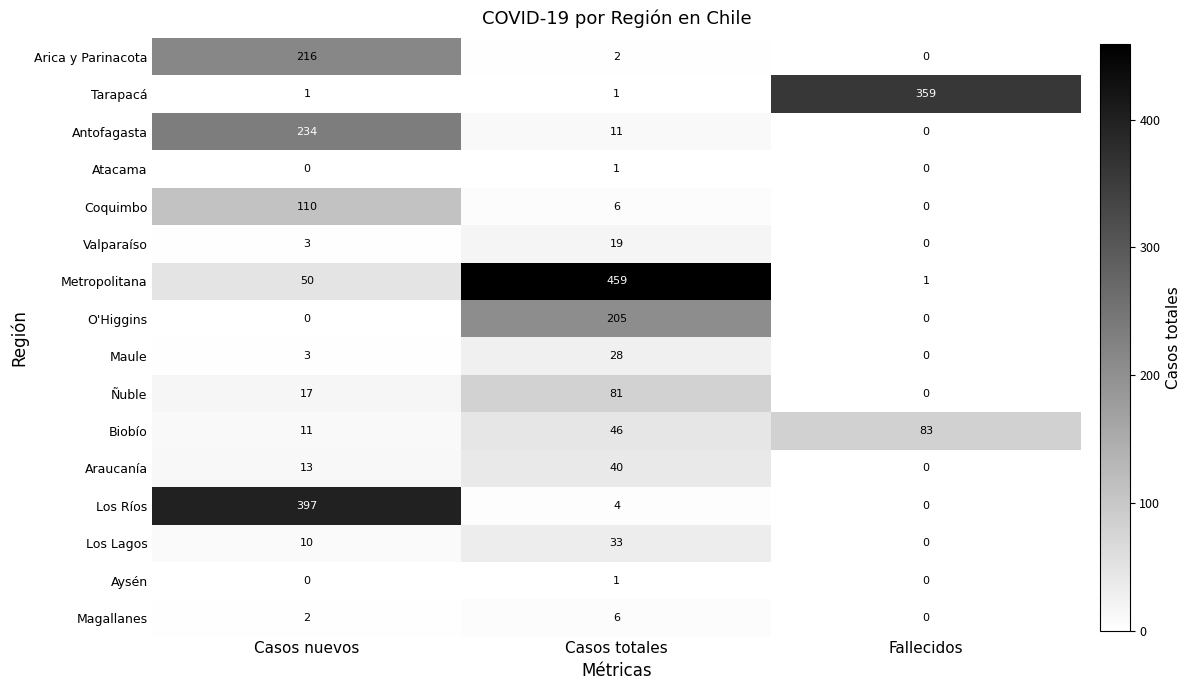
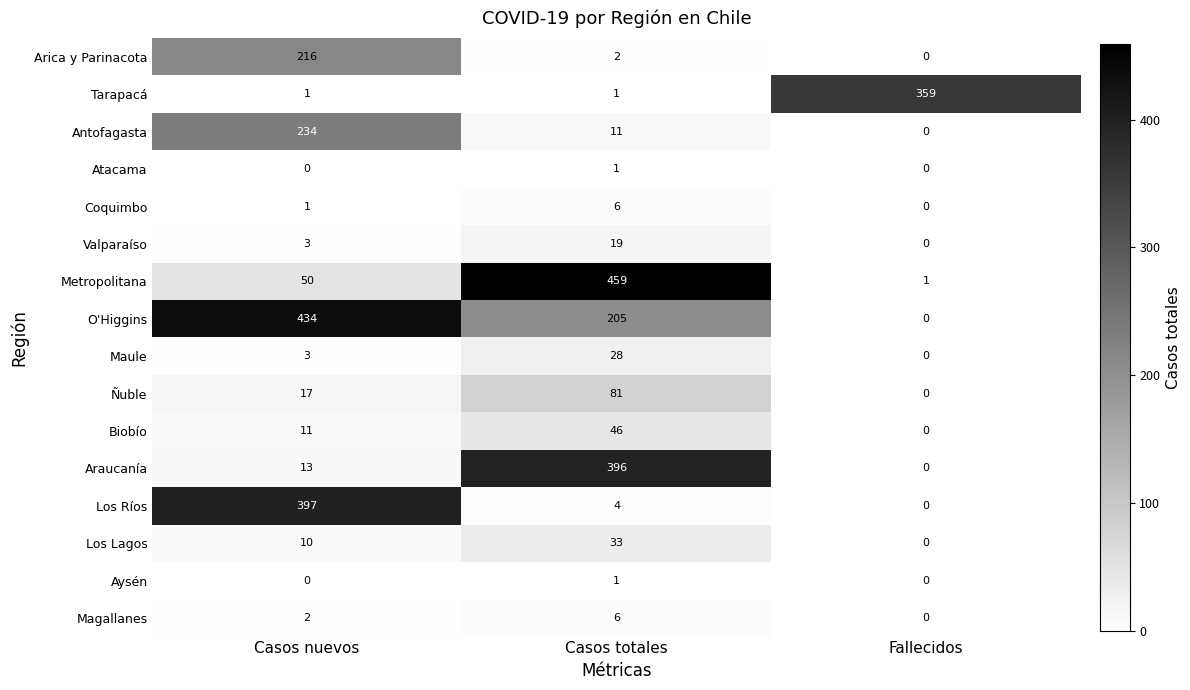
  {
    "Arica y Parinacota": {
      "Casos nuevos": 216,
      "Casos totales": 2,
      "Fallecidos": 0
    },
    "Tarapacá": {
      "Casos nuevos": 1,
      "Casos totales": 1,
      "Fallecidos": 359
    },
    "Antofagasta": {
      "Casos nuevos": 234,
      "Casos totales": 11,
      "Fallecidos": 0
    },
    "Atacama": {
      "Casos nuevos": 0,
      "Casos totales": 1,
      "Fallecidos": 0
    },
    "Coquimbo": {
-     "Casos nuevos": 110,
+     "Casos nuevos": 1,
      "Casos totales": 6,
      "Fallecidos": 0
    },
    "Valparaíso": {
      "Casos nuevos": 3,
      "Casos totales": 19,
      "Fallecidos": 0
    },
    "Metropolitana": {
      "Casos nuevos": 50,
      "Casos totales": 459,
      "Fallecidos": 1
    },
    "O'Higgins": {
-     "Casos nuevos": 0,
+     "Casos nuevos": 434,
      "Casos totales": 205,
      "Fallecidos": 0
    },
    "Maule": {
      "Casos nuevos": 3,
      "Casos totales": 28,
      "Fallecidos": 0
    },
    "Ñuble": {
      "Casos nuevos": 17,
      "Casos totales": 81,
      "Fallecidos": 0
    },
    "Biobío": {
      "Casos nuevos": 11,
      "Casos totales": 46,
-     "Fallecidos": 83
+     "Fallecidos": 0
    },
    "Araucanía": {
      "Casos nuevos": 13,
-     "Casos totales": 40,
+     "Casos totales": 396,
      "Fallecidos": 0
    },
    "Los Ríos": {
      "Casos nuevos": 397,
      "Casos totales": 4,
      "Fallecidos": 0
    },
    "Los Lagos": {
      "Casos nuevos": 10,
      "Casos totales": 33,
      "Fallecidos": 0
    },
    "Aysén": {
      "Casos nuevos": 0,
      "Casos totales": 1,
      "Fallecidos": 0
    },
    "Magallanes": {
      "Casos nuevos": 2,
      "Casos totales": 6,
      "Fallecidos": 0
    }
  }
